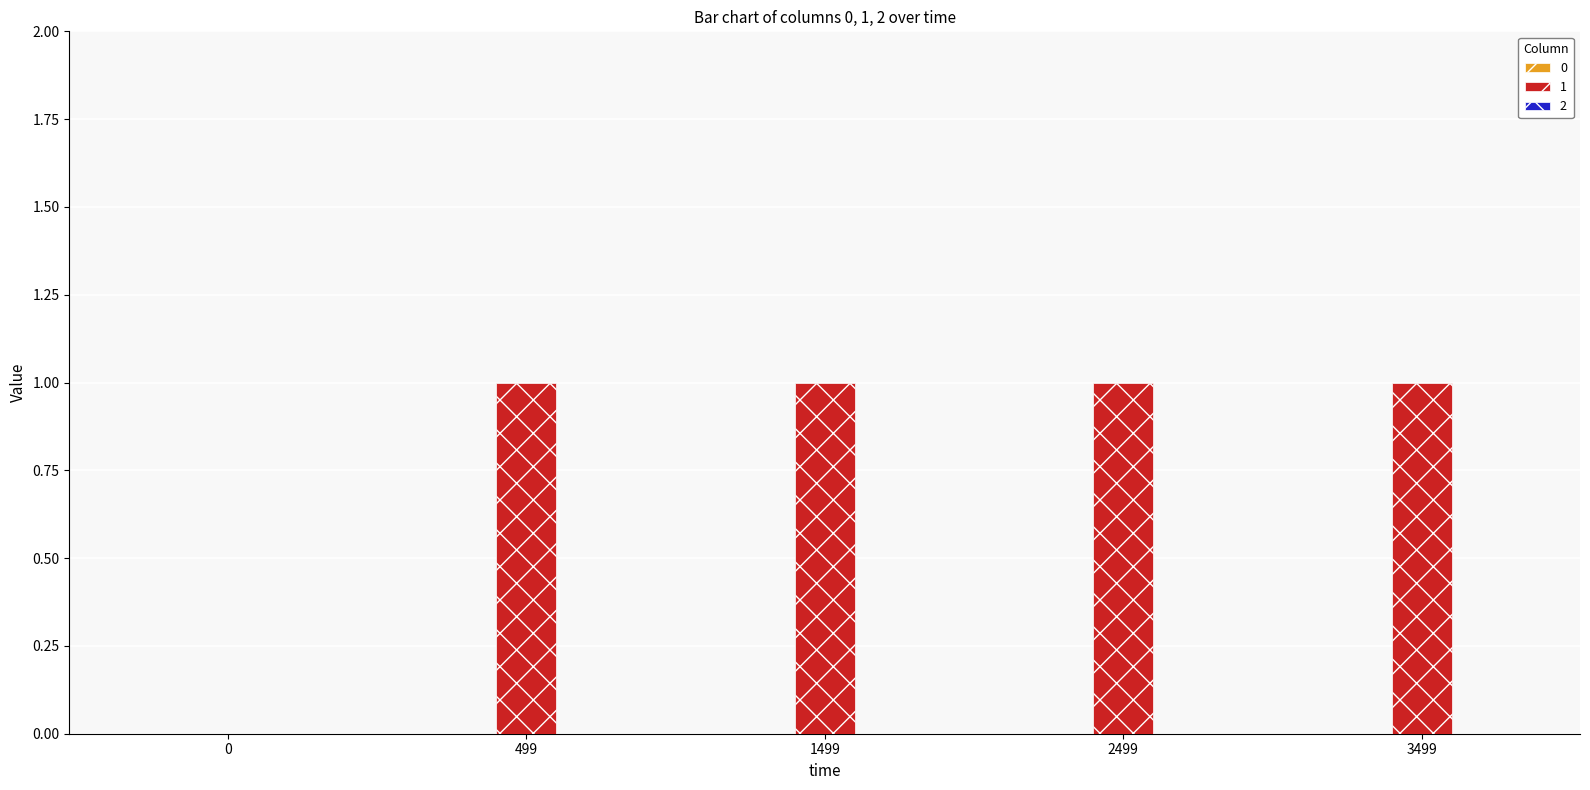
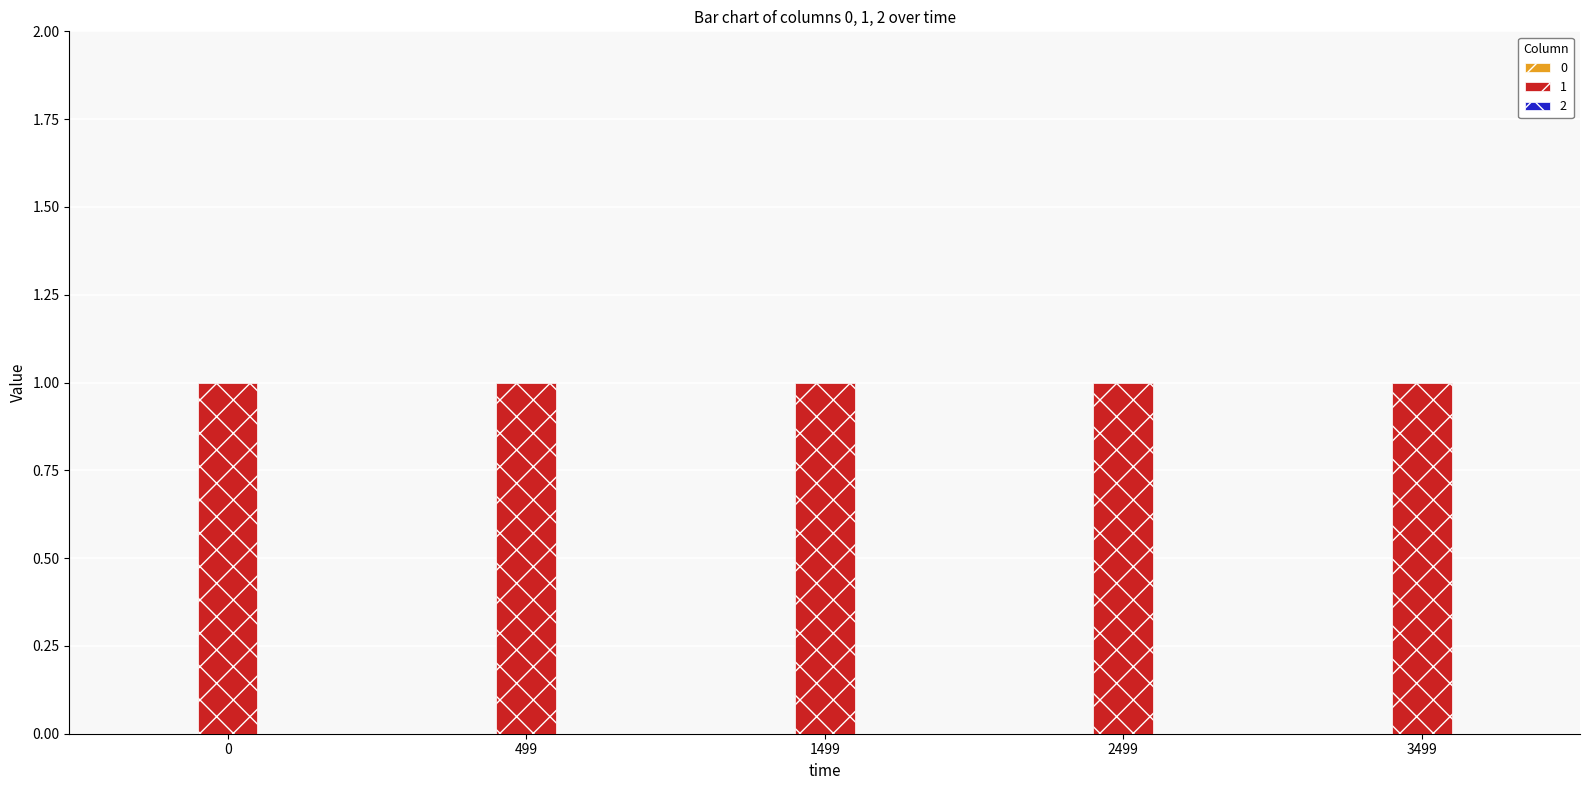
  {
    "0": {
      "0": 0,
      "499": 0,
      "1499": 0,
      "2499": 0,
      "3499": 0
    },
    "1": {
-     "0": 0,
+     "0": 1,
      "499": 1,
      "1499": 1,
      "2499": 1,
      "3499": 1
    },
    "2": {
      "0": 0,
      "499": 0,
      "1499": 0,
      "2499": 0,
      "3499": 0
    }
  }
